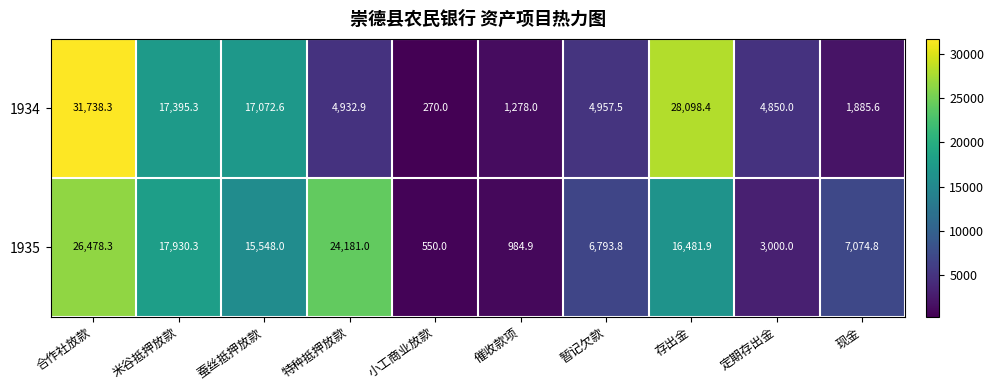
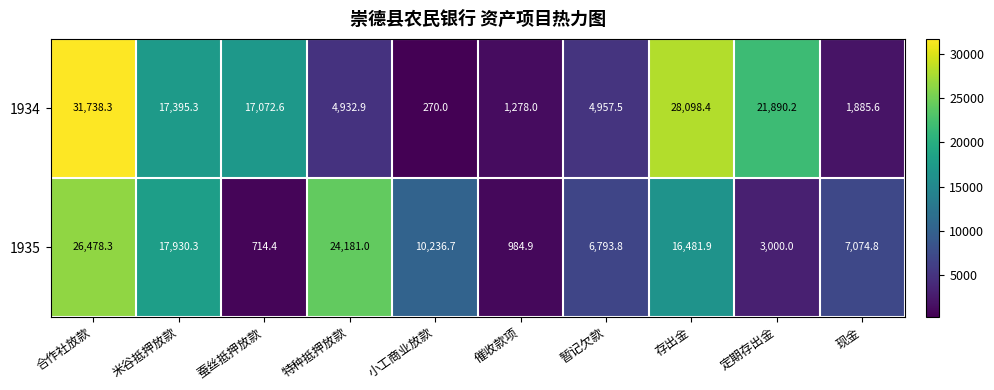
  {
    "1934": {
      "合作社放款": "31,738.3",
      "米谷抵押放款": "17,395.3",
      "蚕丝抵押放款": "17,072.6",
      "特种抵押放款": "4,932.9",
      "小工商业放款": "270.0",
      "催收款项": "1,278.0",
      "暂记欠款": "4,957.5",
      "存出金": "28,098.4",
-     "定期存出金": "4,850.0",
+     "定期存出金": "21,890.2",
      "现金": "1,885.6"
    },
    "1935": {
      "合作社放款": "26,478.3",
      "米谷抵押放款": "17,930.3",
-     "蚕丝抵押放款": "15,548.0",
+     "蚕丝抵押放款": "714.4",
      "特种抵押放款": "24,181.0",
-     "小工商业放款": "550.0",
+     "小工商业放款": "10,236.7",
      "催收款项": "984.9",
      "暂记欠款": "6,793.8",
      "存出金": "16,481.9",
      "定期存出金": "3,000.0",
      "现金": "7,074.8"
    }
  }
